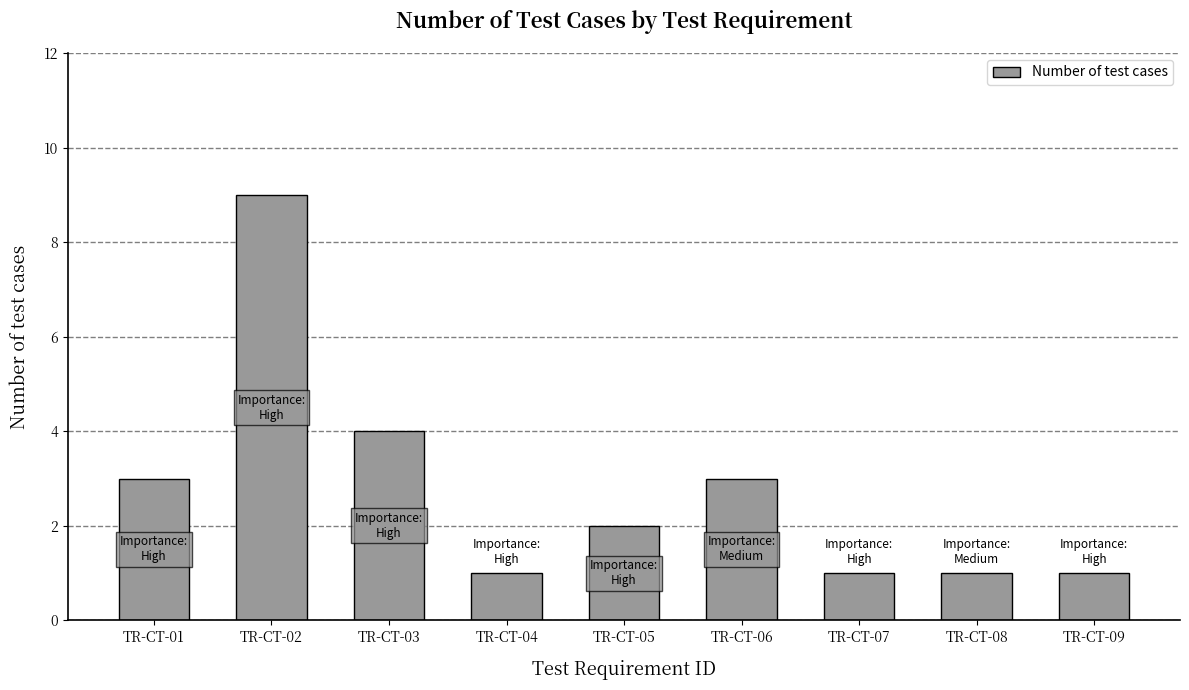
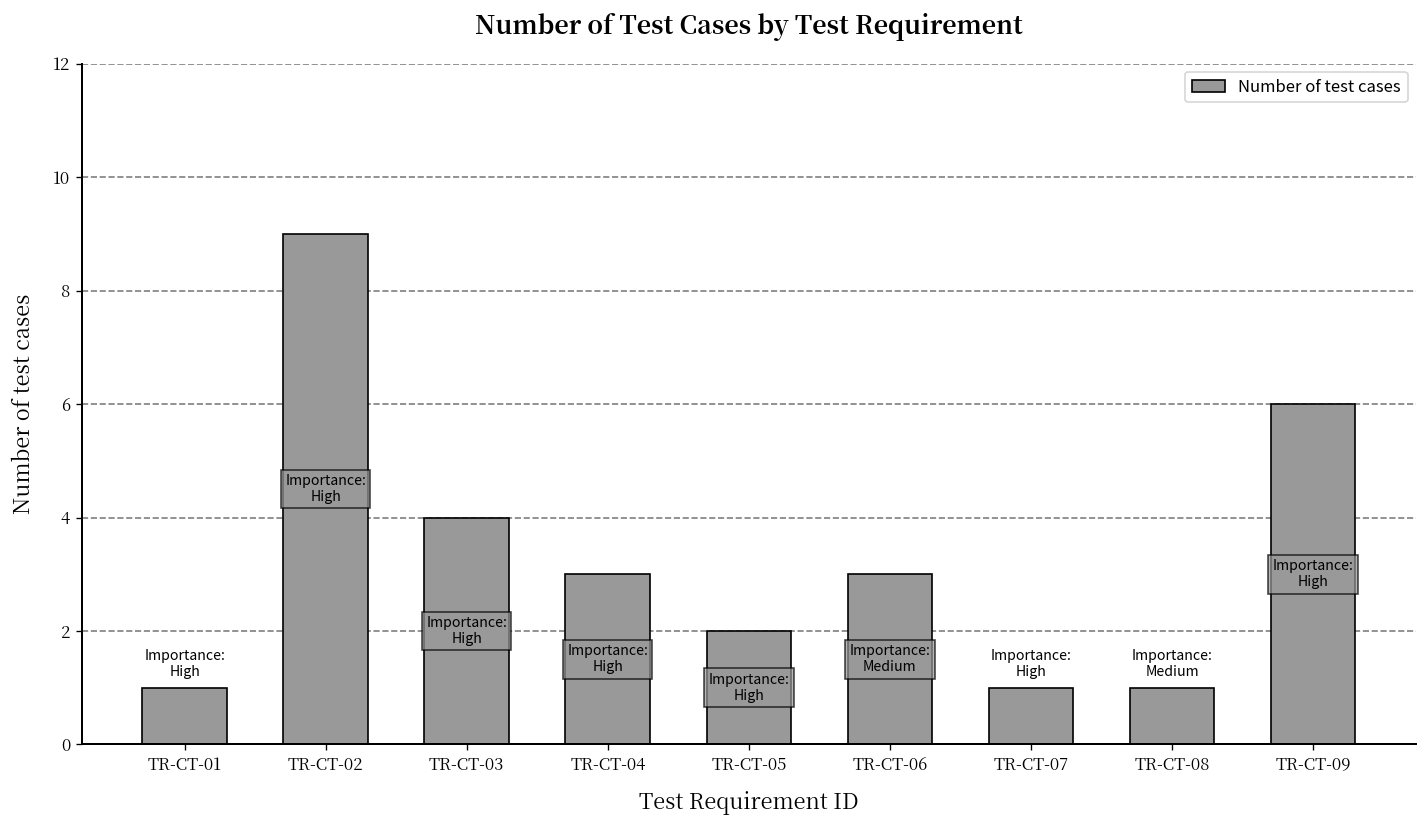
  {
-   "TR-CT-01": 3,
+   "TR-CT-01": 1,
    "TR-CT-02": 9,
    "TR-CT-03": 4,
-   "TR-CT-04": 1,
+   "TR-CT-04": 3,
    "TR-CT-05": 2,
    "TR-CT-06": 3,
    "TR-CT-07": 1,
    "TR-CT-08": 1,
-   "TR-CT-09": 1
+   "TR-CT-09": 6
  }
